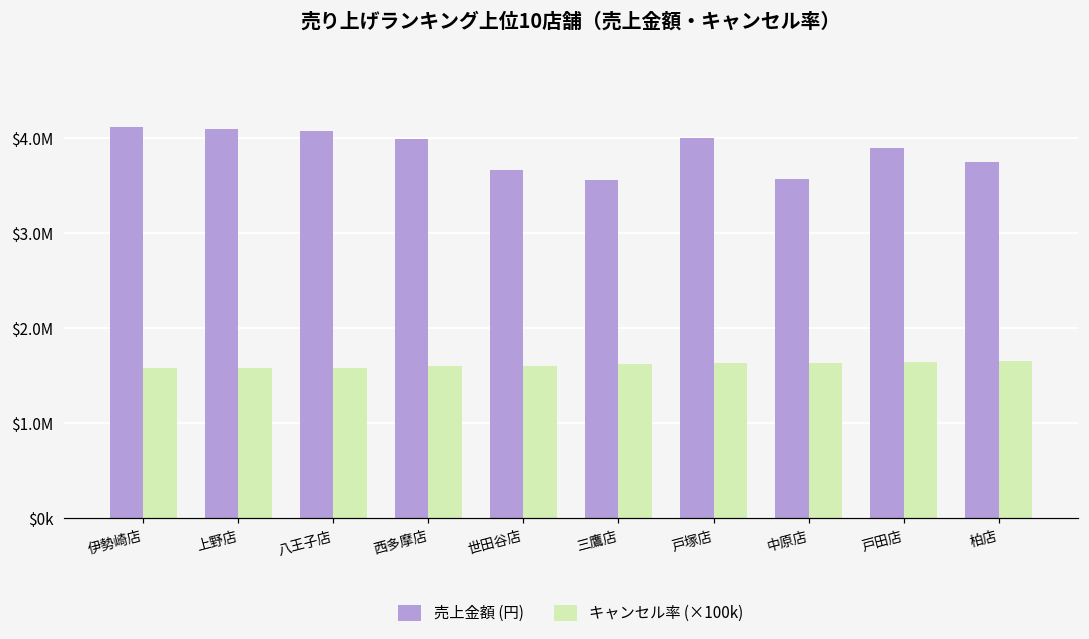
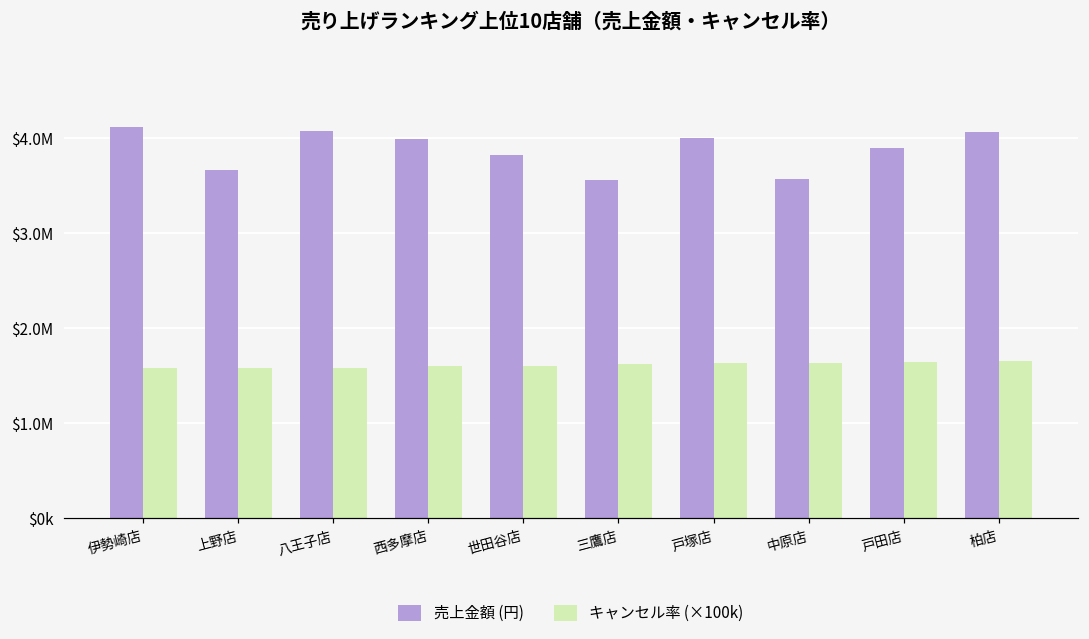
  {
    "売上金額 (円)": {
      "伊勢崎店": "$4100000",
-     "上野店": "$4100000",
+     "上野店": "$3700000",
      "八王子店": "$4100000",
      "西多摩店": "$4000000",
-     "世田谷店": "$3700000",
+     "世田谷店": "$3800000",
      "三鷹店": "$3600000",
      "戸塚店": "$4000000",
      "中原店": "$3600000",
      "戸田店": "$3900000",
-     "柏店": "$3700000"
+     "柏店": "$4100000"
    },
    "キャンセル率 (×100k)": {
      "伊勢崎店": "$1600000",
      "上野店": "$1600000",
      "八王子店": "$1600000",
      "西多摩店": "$1600000",
      "世田谷店": "$1600000",
      "三鷹店": "$1600000",
      "戸塚店": "$1600000",
      "中原店": "$1600000",
      "戸田店": "$1600000",
      "柏店": "$1700000"
    }
  }
